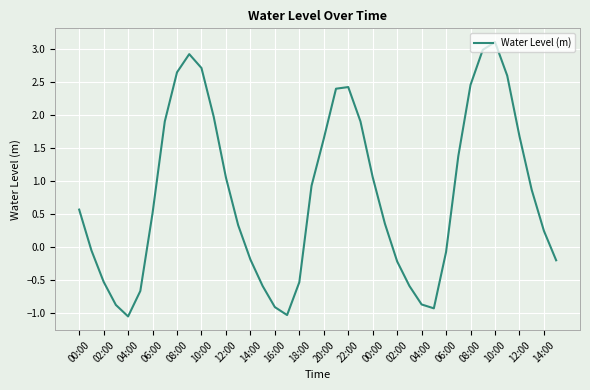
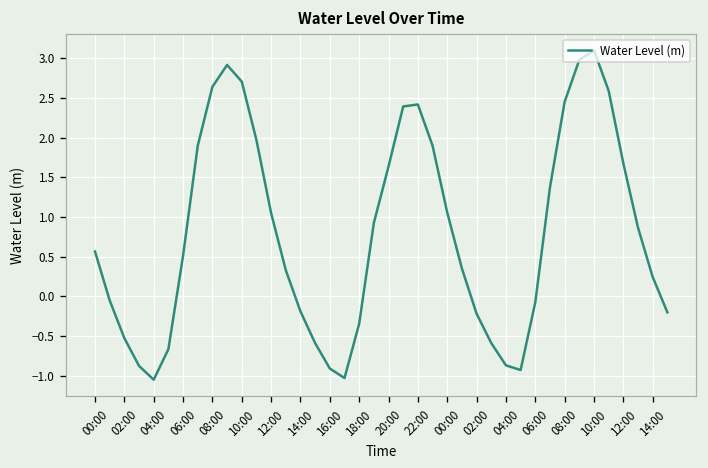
  {
    "16:00": -0.9,
-   "18:00": -0.5,
+   "18:00": -0.3,
    "20:00": 1.6,
    "22:00": 2.4
  }
